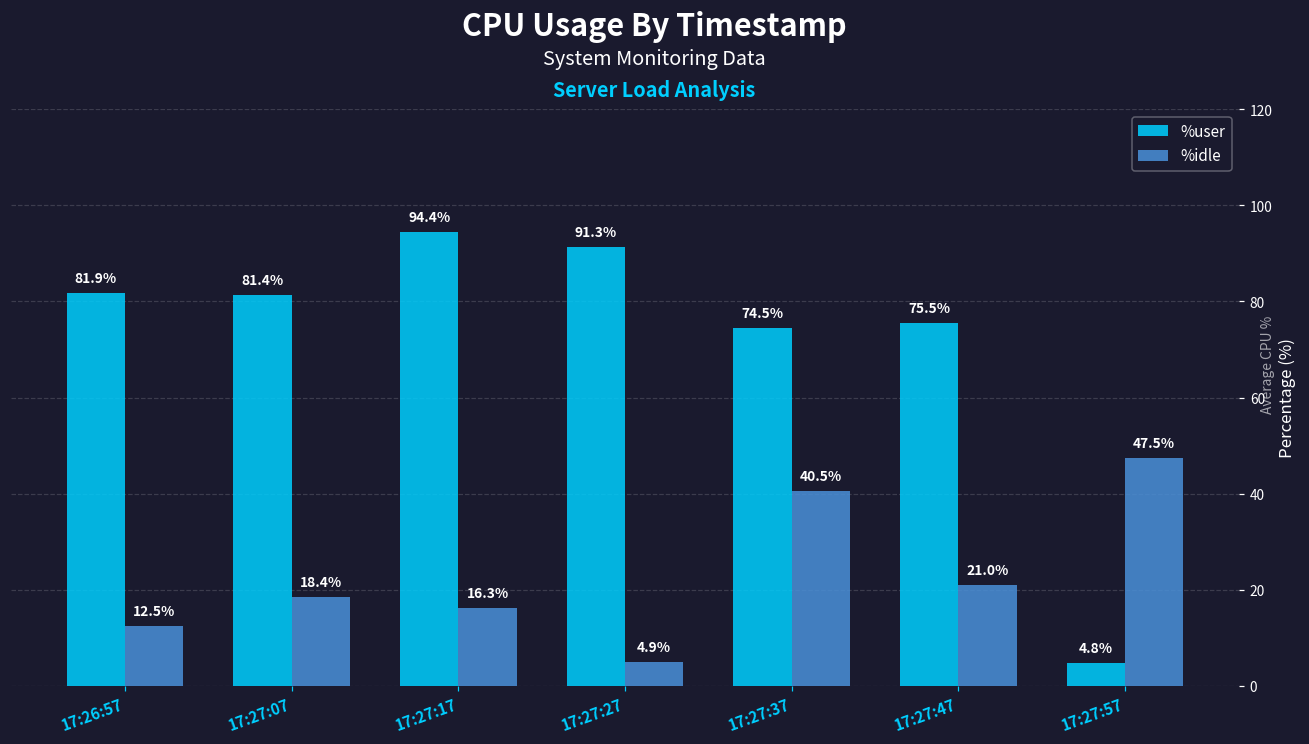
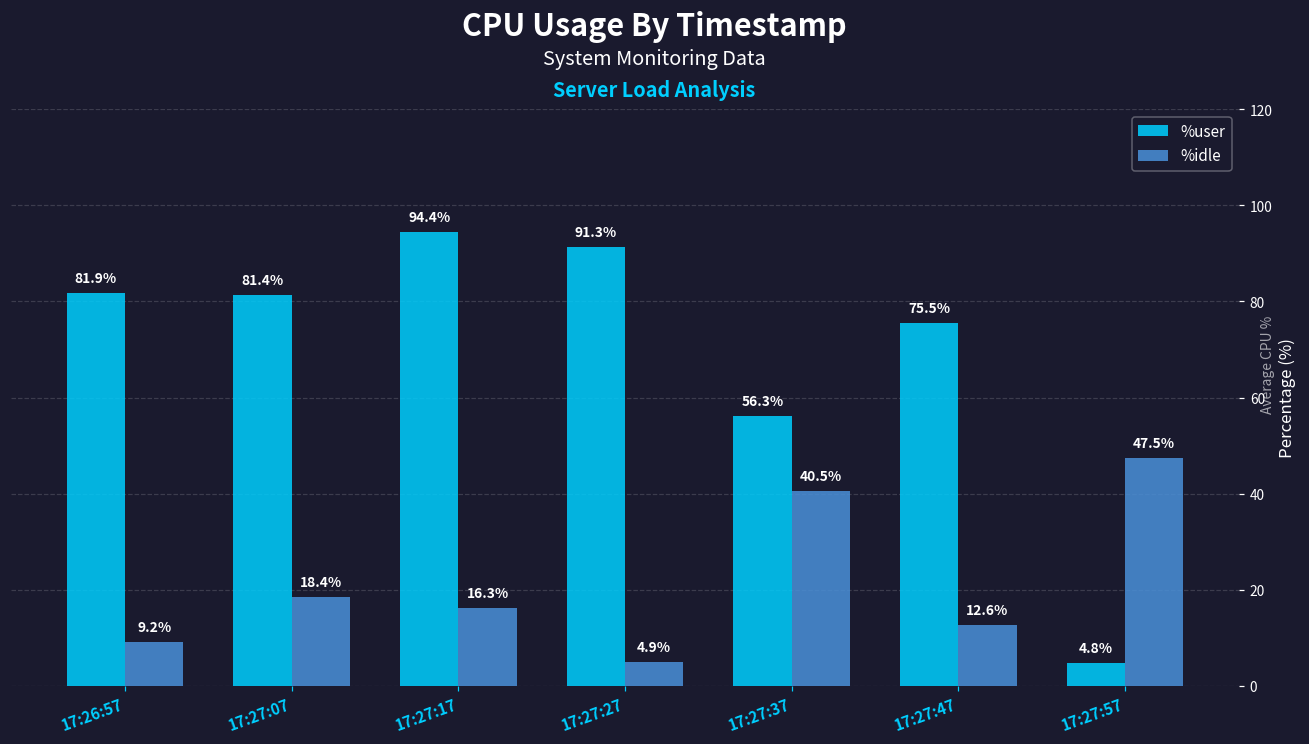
  {
    "%user": {
      "17:26:57": "81.9%",
      "17:27:07": "81.4%",
      "17:27:17": "94.4%",
      "17:27:27": "91.3%",
-     "17:27:37": "74.5%",
+     "17:27:37": "56.3%",
      "17:27:47": "75.5%",
      "17:27:57": "4.8%"
    },
    "%idle": {
-     "17:26:57": "12.5%",
+     "17:26:57": "9.2%",
      "17:27:07": "18.4%",
      "17:27:17": "16.3%",
      "17:27:27": "4.9%",
      "17:27:37": "40.5%",
-     "17:27:47": "21.0%",
+     "17:27:47": "12.6%",
      "17:27:57": "47.5%"
    }
  }
